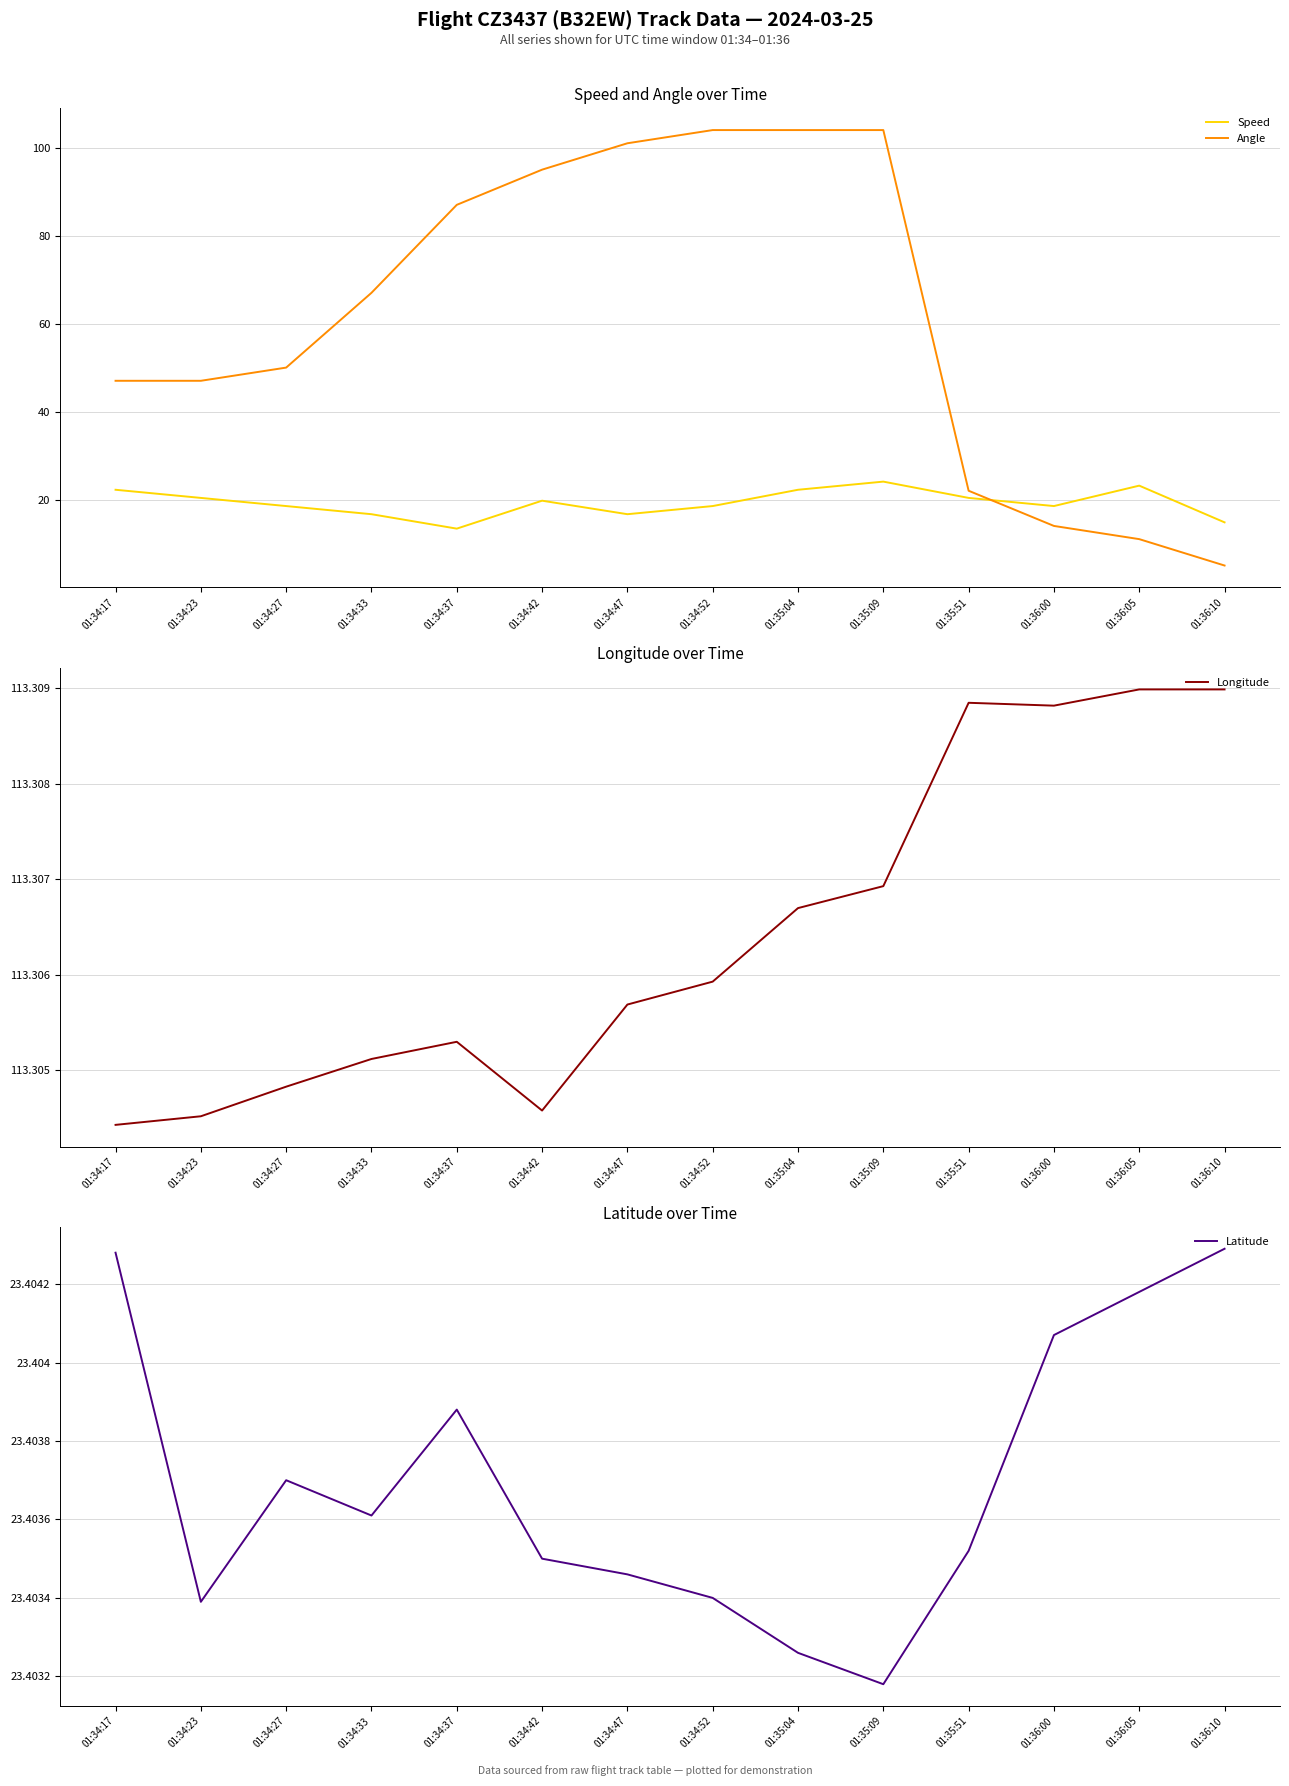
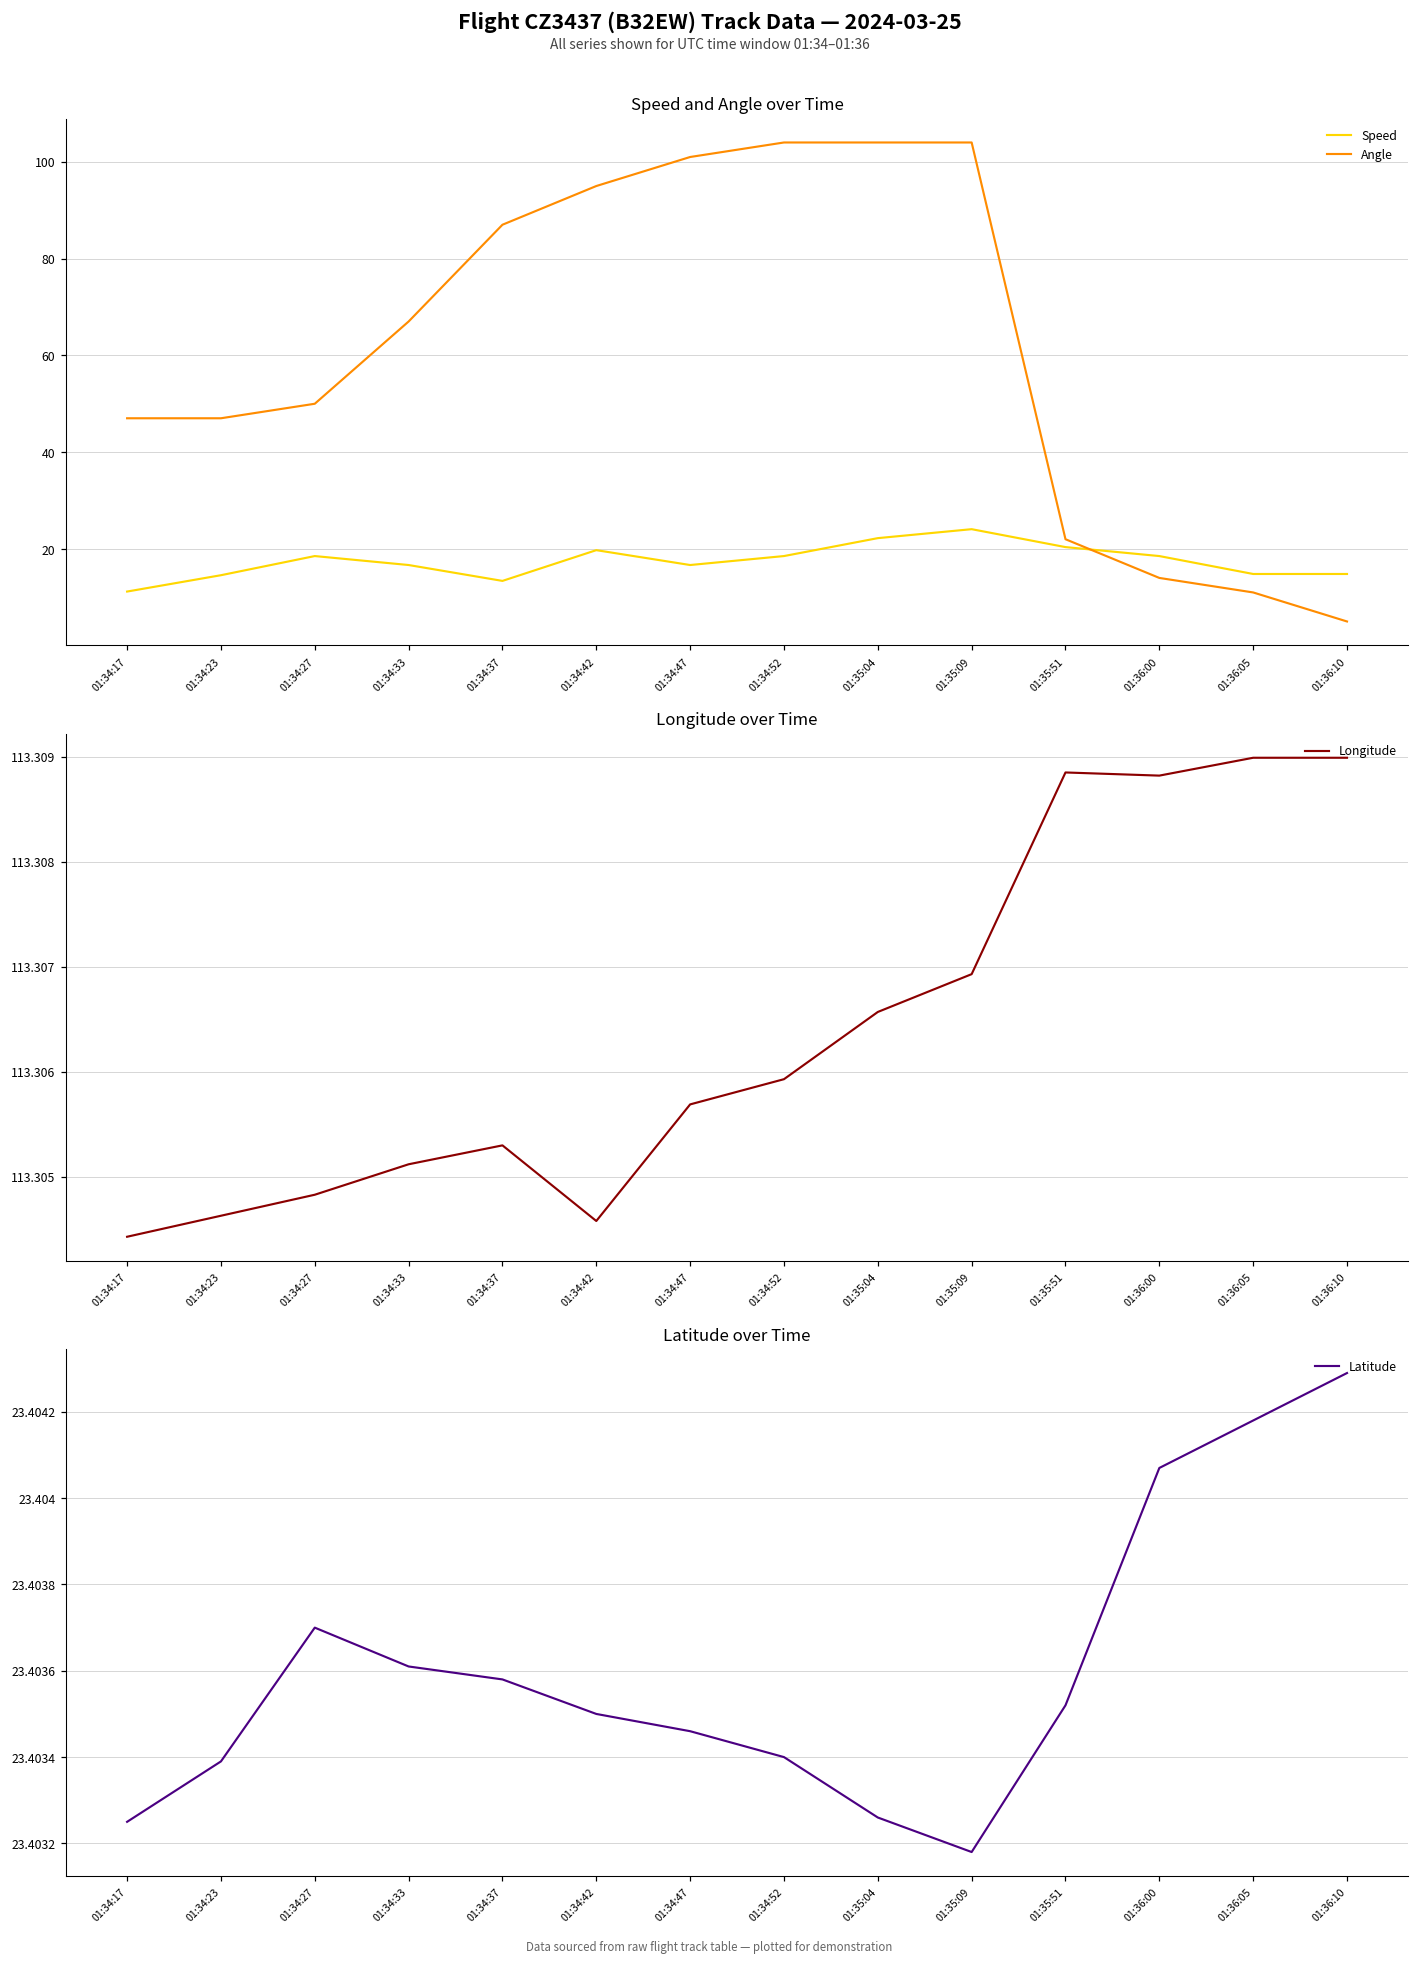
  {
    "Speed and Angle over Time": {
      "Speed": {
-       "01:34:17": 22,
-       "01:34:23": 20,
+       "01:34:17": 11,
+       "01:34:23": 15,
        "01:34:27": 19,
        "01:34:33": 17,
        "01:34:37": 13,
        "01:34:42": 20,
        "01:34:47": 17,
        "01:34:52": 19,
        "01:35:04": 22,
        "01:35:09": 24,
        "01:35:51": 20,
        "01:36:00": 19,
-       "01:36:05": 23,
+       "01:36:05": 15,
        "01:36:10": 15
      },
      "Angle": {
        "01:34:17": 47,
        "01:34:23": 47,
        "01:34:27": 50,
        "01:34:33": 67,
        "01:34:37": 87,
        "01:34:42": 95,
        "01:34:47": 101,
        "01:34:52": 104,
        "01:35:04": 104,
        "01:35:09": 104,
        "01:35:51": 22,
        "01:36:00": 14,
        "01:36:05": 11,
        "01:36:10": 5
      }
    },
    "Longitude over Time": {
      "01:34:17": 113.3044,
-     "01:34:23": 113.3045,
+     "01:34:23": 113.3046,
      "01:34:27": 113.3048,
      "01:34:33": 113.3051,
      "01:34:37": 113.3053,
      "01:34:42": 113.3046,
      "01:34:47": 113.3057,
      "01:34:52": 113.3059,
-     "01:35:04": 113.3067,
+     "01:35:04": 113.3066,
      "01:35:09": 113.3069,
      "01:35:51": 113.3089,
      "01:36:00": 113.3088,
      "01:36:05": 113.3090,
      "01:36:10": 113.3090
    },
    "Latitude over Time": {
-     "01:34:17": 23.40428,
+     "01:34:17": 23.40325,
      "01:34:23": 23.40339,
      "01:34:27": 23.40370,
      "01:34:33": 23.40361,
-     "01:34:37": 23.40388,
+     "01:34:37": 23.40358,
      "01:34:42": 23.40350,
      "01:34:47": 23.40346,
      "01:34:52": 23.40340,
      "01:35:04": 23.40326,
      "01:35:09": 23.40318,
      "01:35:51": 23.40352,
      "01:36:00": 23.40407,
      "01:36:05": 23.40418,
      "01:36:10": 23.40429
    }
  }
